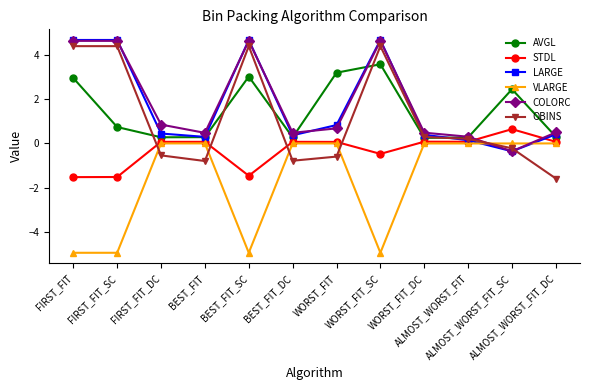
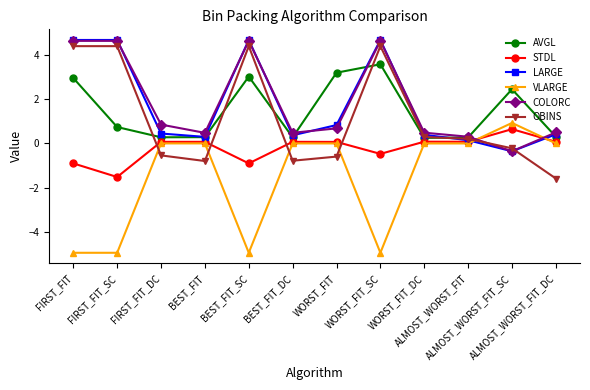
  {
    "AVGL": {
      "FIRST_FIT": 3.0,
      "FIRST_FIT_SC": 0.7,
      "FIRST_FIT_DC": 0.3,
      "BEST_FIT_SC": 3.0,
      "WORST_FIT": 3.2,
      "WORST_FIT_SC": 3.6,
      "ALMOST_WORST_FIT_SC": 2.5
    },
    "STDL": {
-     "FIRST_FIT": -1.5,
+     "FIRST_FIT": -0.9,
      "FIRST_FIT_SC": -1.5,
-     "BEST_FIT_SC": -1.5,
+     "BEST_FIT_SC": -0.9,
      "WORST_FIT_SC": -0.5,
      "ALMOST_WORST_FIT_SC": 0.6
    },
    "LARGE": {
      "FIRST_FIT_DC": 0.5,
      "WORST_FIT": 0.8
    },
    "VLARGE": {
      "FIRST_FIT": -4.9,
      "FIRST_FIT_SC": -4.9,
      "BEST_FIT_SC": -4.9,
      "WORST_FIT_SC": -4.9,
-     "ALMOST_WORST_FIT_SC": 0.0
+     "ALMOST_WORST_FIT_SC": 0.9
    },
    "COLORC": {
      "FIRST_FIT_DC": 0.9,
      "BEST_FIT": 0.5,
      "WORST_FIT": 0.7
    },
    "OBINS": {
      "FIRST_FIT": 4.4,
      "FIRST_FIT_SC": 4.4,
      "FIRST_FIT_DC": -0.5,
      "BEST_FIT": -0.8,
      "BEST_FIT_SC": 4.4,
      "BEST_FIT_DC": -0.8,
      "WORST_FIT": -0.6,
      "WORST_FIT_SC": 4.4,
      "ALMOST_WORST_FIT_SC": -0.2,
      "ALMOST_WORST_FIT_DC": -1.6
    }
  }
